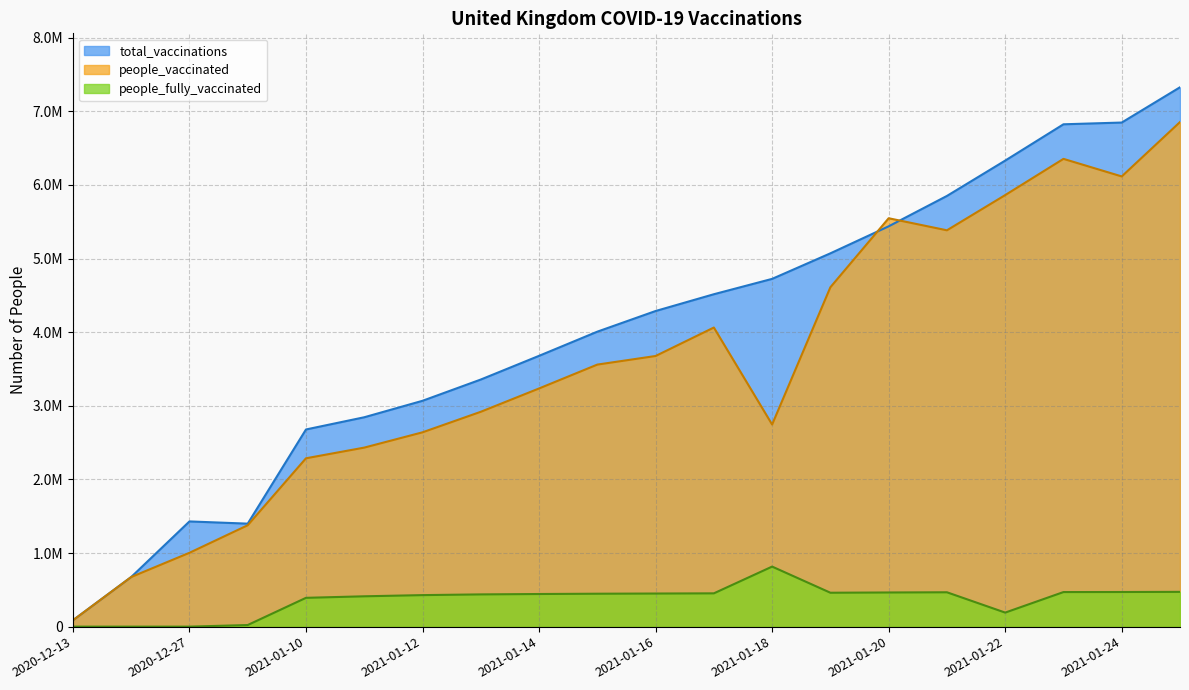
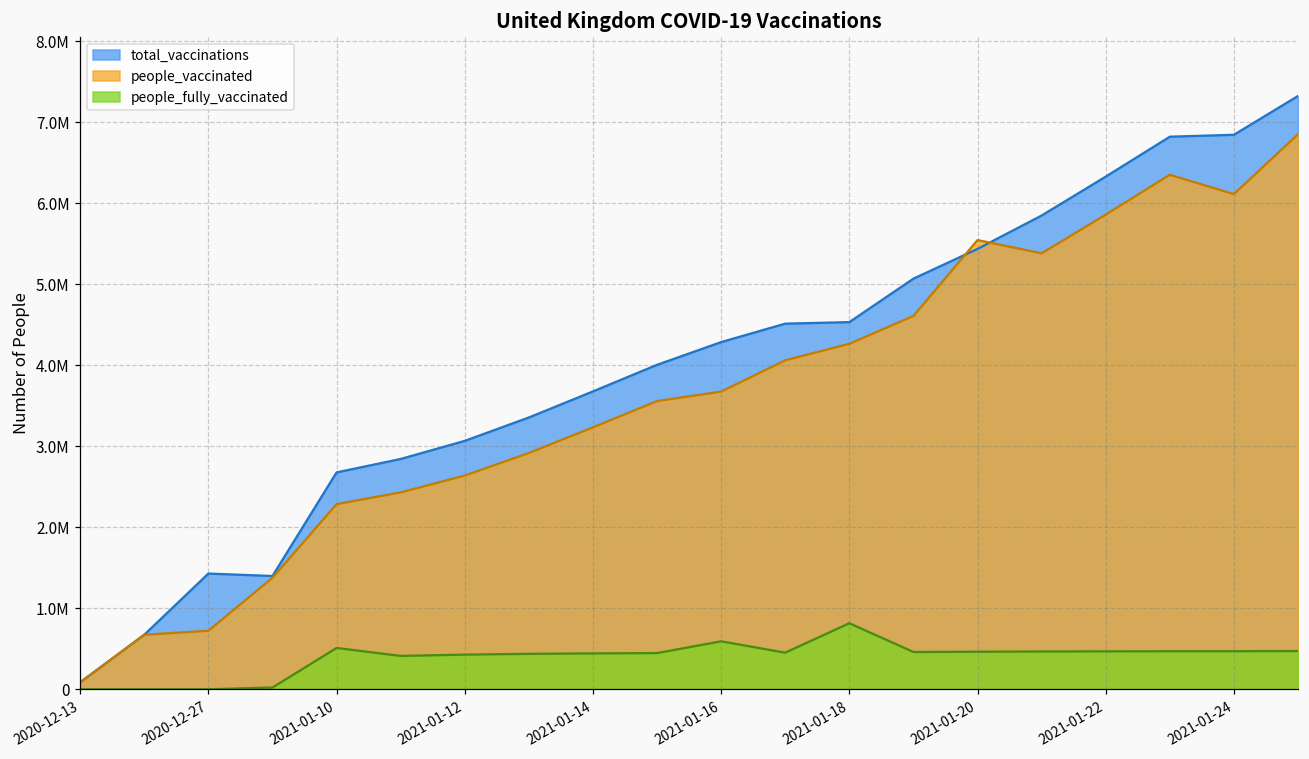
  {
    "total_vaccinations": {
      "2020-12-27": 1400000,
      "2021-01-10": 2700000,
      "2021-01-12": 3100000,
      "2021-01-14": 3700000,
      "2021-01-16": 4300000,
-     "2021-01-18": 4700000,
+     "2021-01-18": 4500000,
      "2021-01-20": 5400000,
      "2021-01-22": 6300000,
      "2021-01-24": 6800000
    },
    "people_vaccinated": {
-     "2020-12-27": 1000000,
+     "2020-12-27": 700000,
      "2021-01-10": 2300000,
      "2021-01-12": 2600000,
      "2021-01-14": 3200000,
      "2021-01-16": 3700000,
-     "2021-01-18": 2700000,
+     "2021-01-18": 4300000,
      "2021-01-20": 5500000,
      "2021-01-22": 5900000,
      "2021-01-24": 6100000
    },
    "people_fully_vaccinated": {
      "2020-12-13": 0,
      "2020-12-27": 0,
-     "2021-01-10": 400000,
+     "2021-01-10": 500000,
      "2021-01-12": 400000,
      "2021-01-14": 400000,
-     "2021-01-16": 400000,
+     "2021-01-16": 600000,
      "2021-01-18": 800000,
      "2021-01-20": 500000,
-     "2021-01-22": 200000,
+     "2021-01-22": 500000,
      "2021-01-24": 500000
    }
  }
